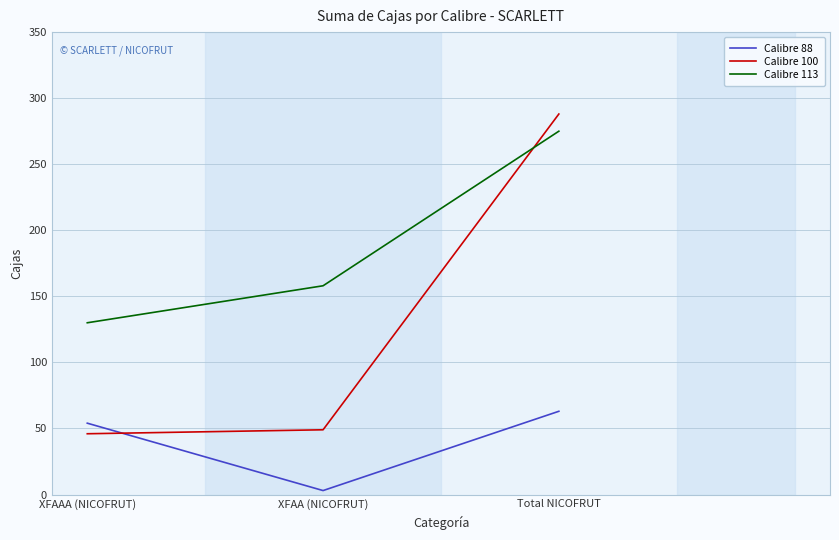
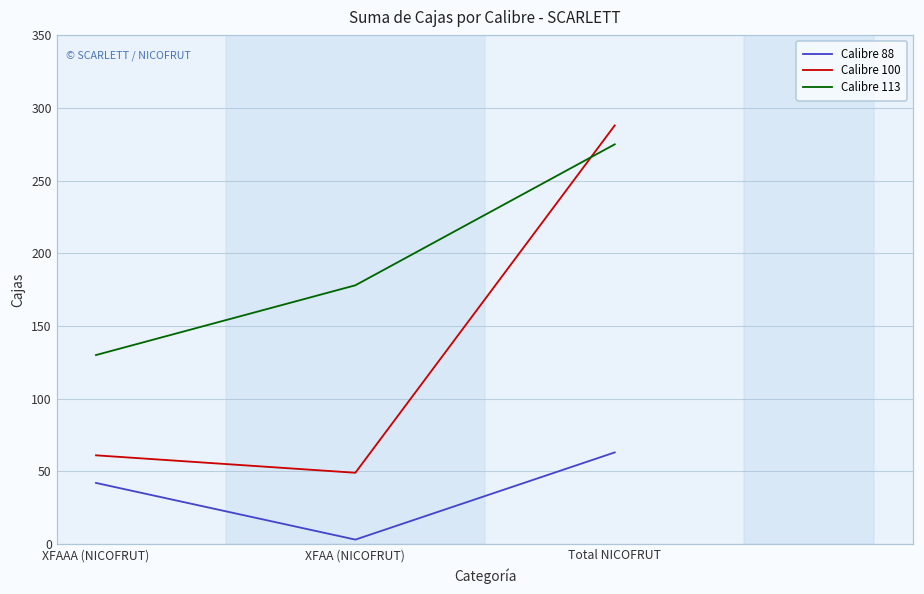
  {
    "Calibre 88": {
-     "XFAAA (NICOFRUT)": 54,
+     "XFAAA (NICOFRUT)": 42,
      "XFAA (NICOFRUT)": 3,
      "Total NICOFRUT": 63
    },
    "Calibre 100": {
-     "XFAAA (NICOFRUT)": 46,
+     "XFAAA (NICOFRUT)": 61,
      "XFAA (NICOFRUT)": 49,
      "Total NICOFRUT": 288
    },
    "Calibre 113": {
      "XFAAA (NICOFRUT)": 130,
-     "XFAA (NICOFRUT)": 158,
+     "XFAA (NICOFRUT)": 178,
      "Total NICOFRUT": 275
    }
  }
